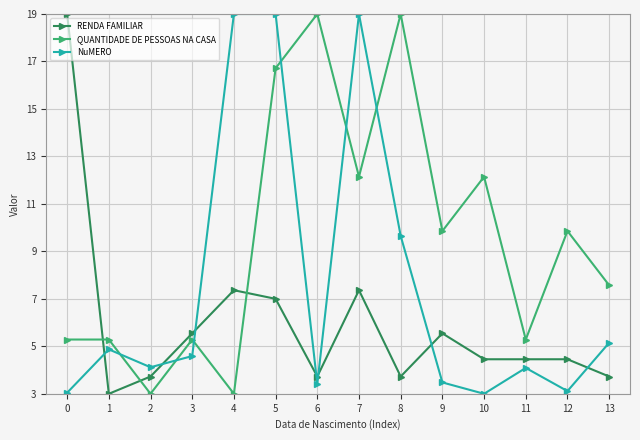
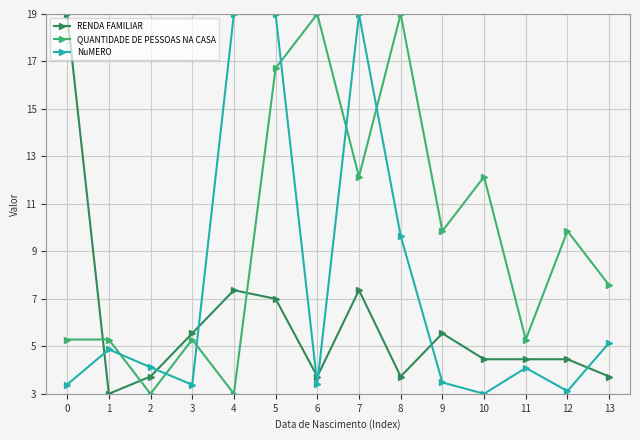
  {
    "NuMERO": {
-     "0": 3.0,
+     "0": 3.4,
      "1": 4.9,
      "2": 4.1,
-     "3": 4.6,
+     "3": 3.4,
      "4": 19.0,
      "5": 19.0,
      "6": 3.4,
      "7": 19.0,
      "8": 9.7,
      "9": 3.5,
      "10": 3.0,
      "11": 4.1,
      "12": 3.1,
      "13": 5.1
    }
  }
